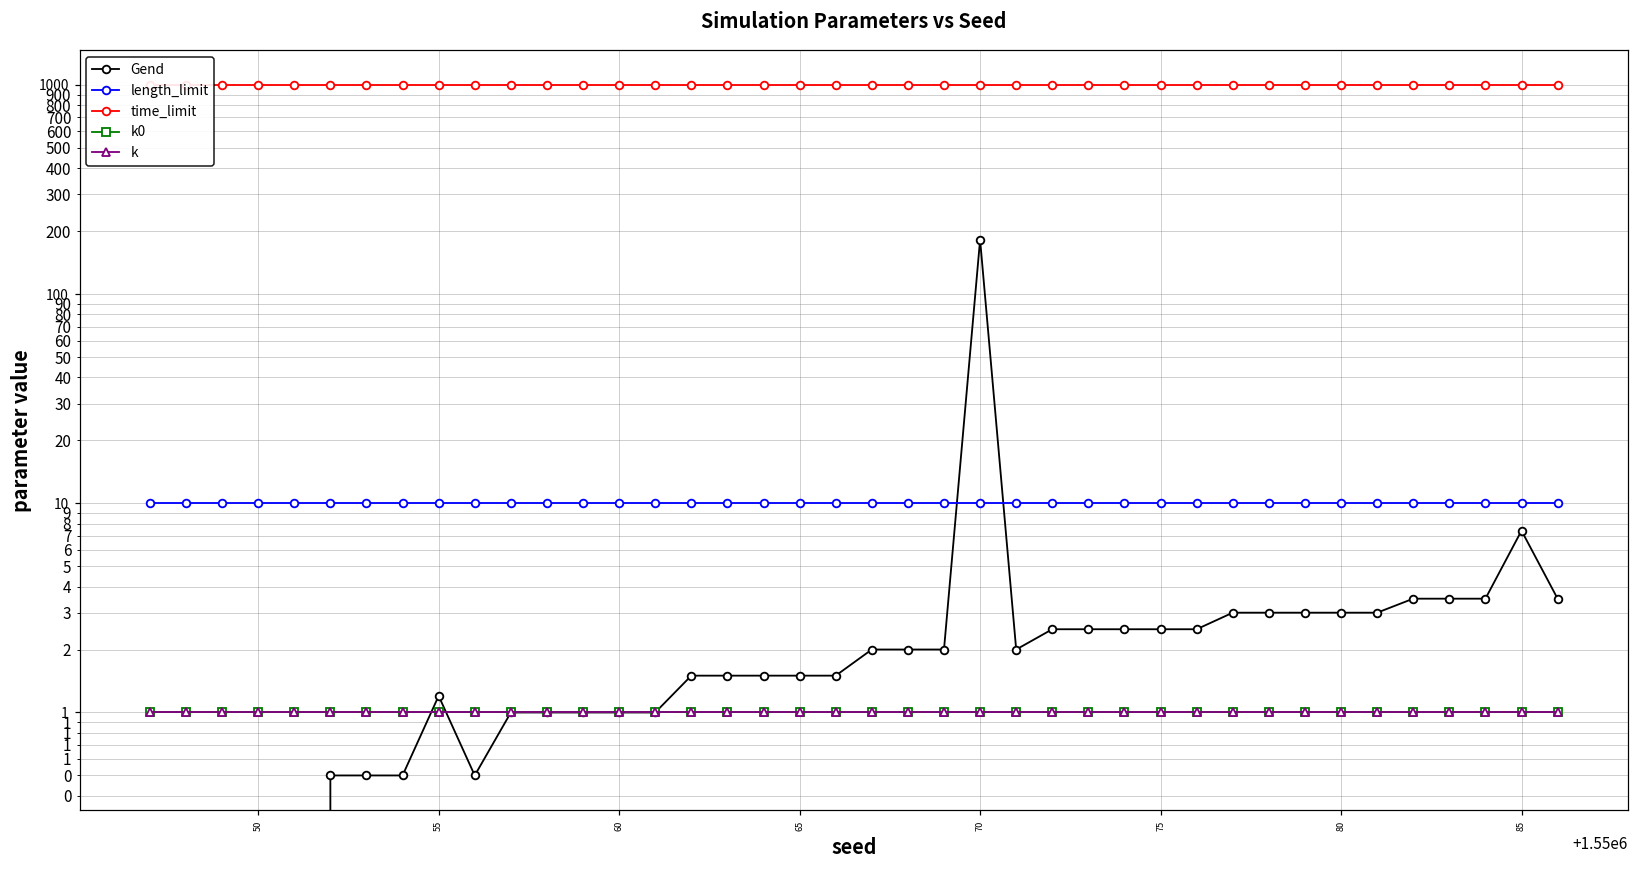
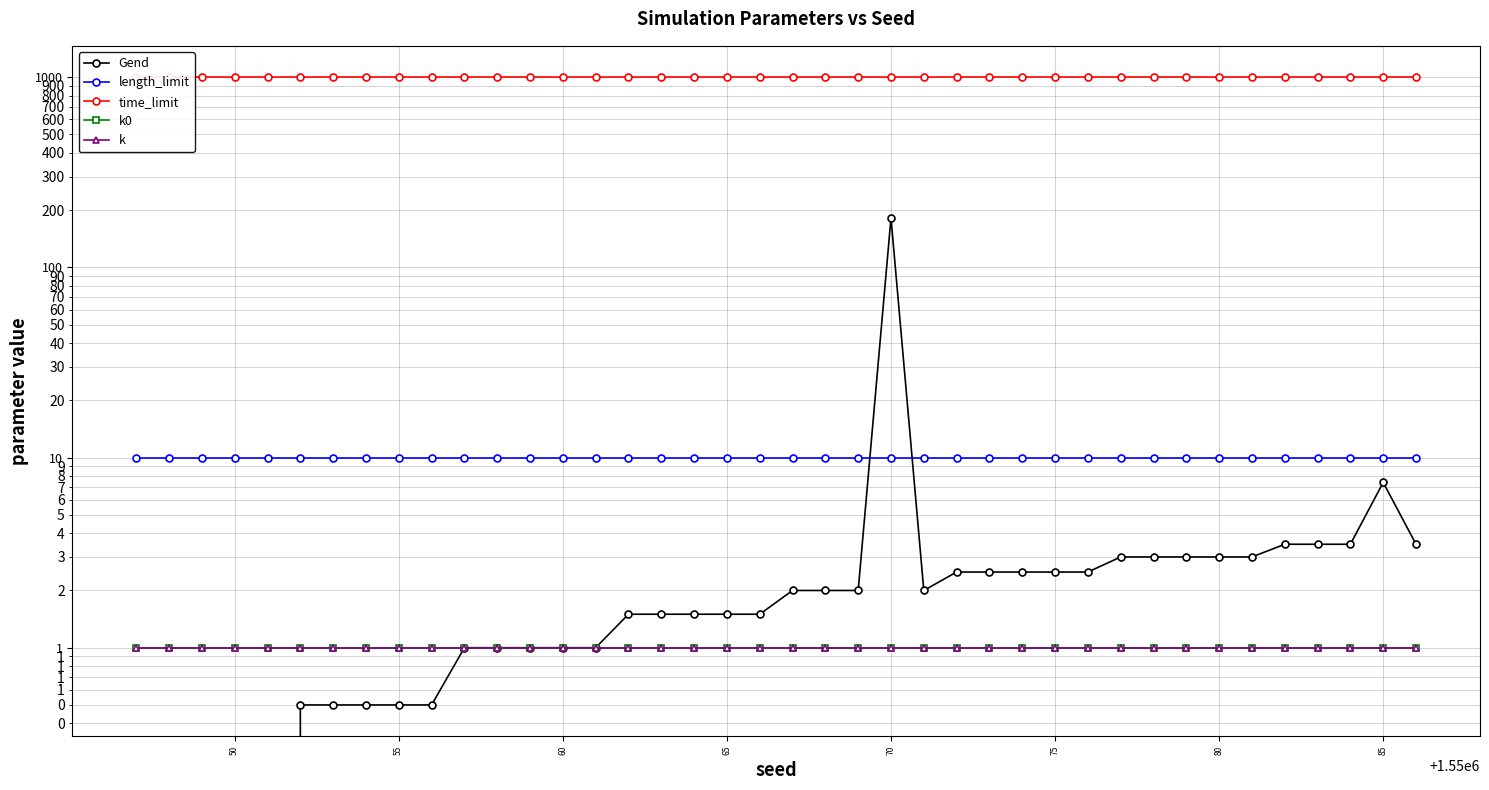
  {
    "Gend": {
-     "55": 1.2,
+     "55": 0.5,
      "65": 1.5,
      "70": 180,
      "75": 2.5,
      "80": 3.0,
      "85": 7.4
    },
    "length_limit": {
      "50": 10,
      "55": 10,
      "60": 10,
      "65": 10,
      "70": 10,
      "75": 10,
      "80": 10,
      "85": 10
    },
    "time_limit": {
      "50": 1000,
      "55": 1000,
      "60": 1000,
      "65": 1000,
      "70": 1000,
      "75": 1000,
      "80": 1000,
      "85": 1000
    },
    "k": {
      "50": 1.0,
      "55": 1.0,
      "65": 1.0,
      "70": 1.0,
      "75": 1.0,
      "80": 1.0,
      "85": 1.0
    }
  }
